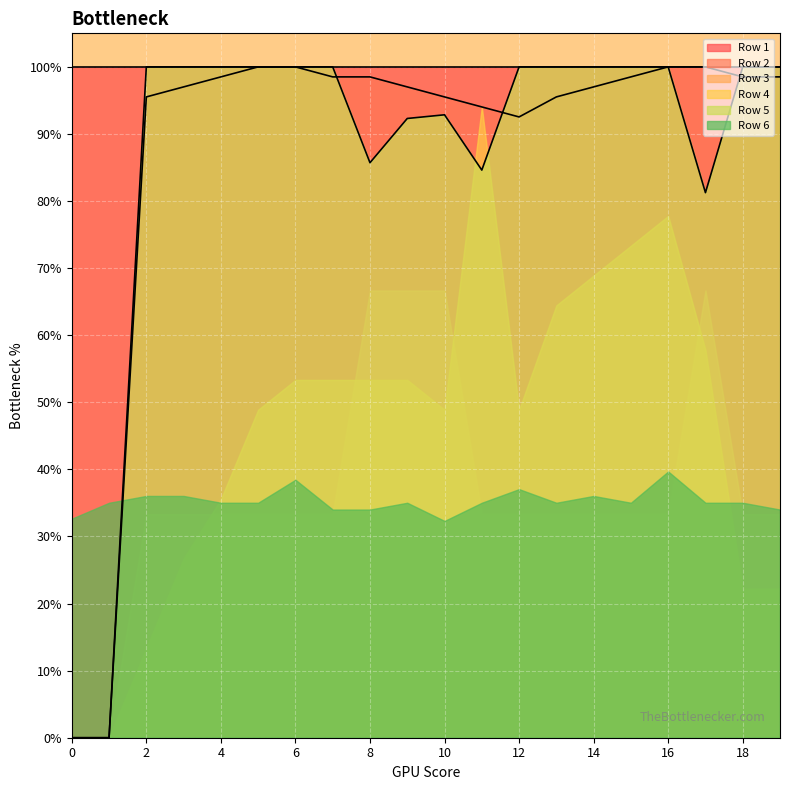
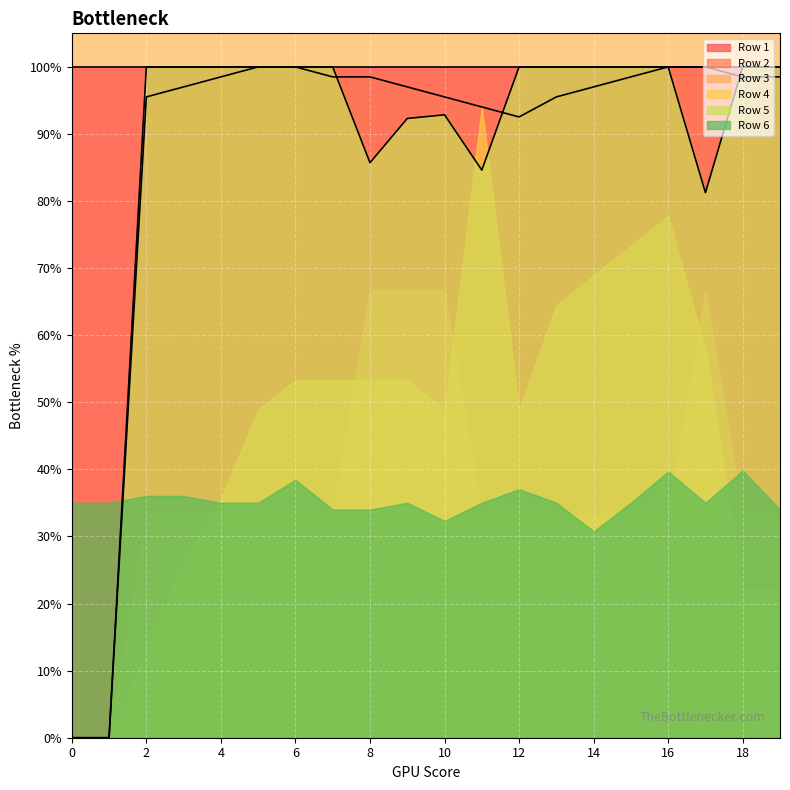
  {
    "Row 6": {
-     "0": "33%",
+     "0": "35%",
      "2": "36%",
      "4": "35%",
      "6": "38%",
      "8": "34%",
      "10": "32%",
      "12": "37%",
-     "14": "36%",
+     "14": "31%",
      "16": "40%",
-     "18": "35%"
+     "18": "40%"
    }
  }
